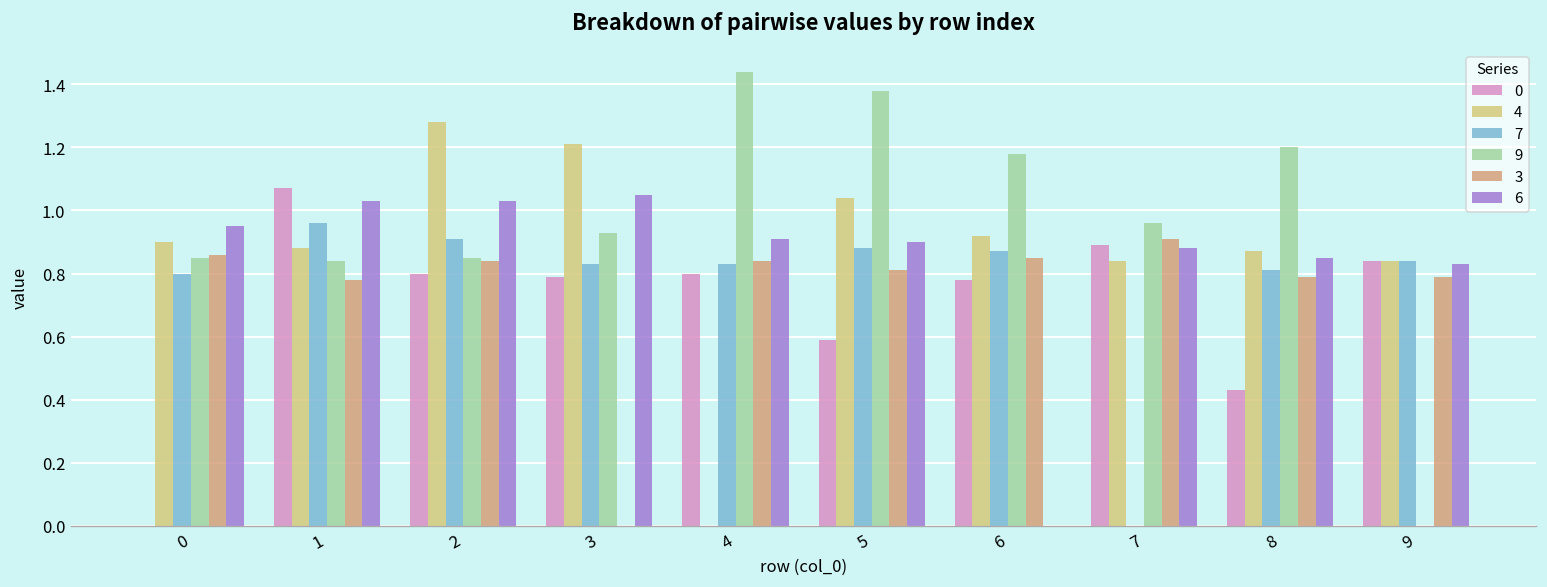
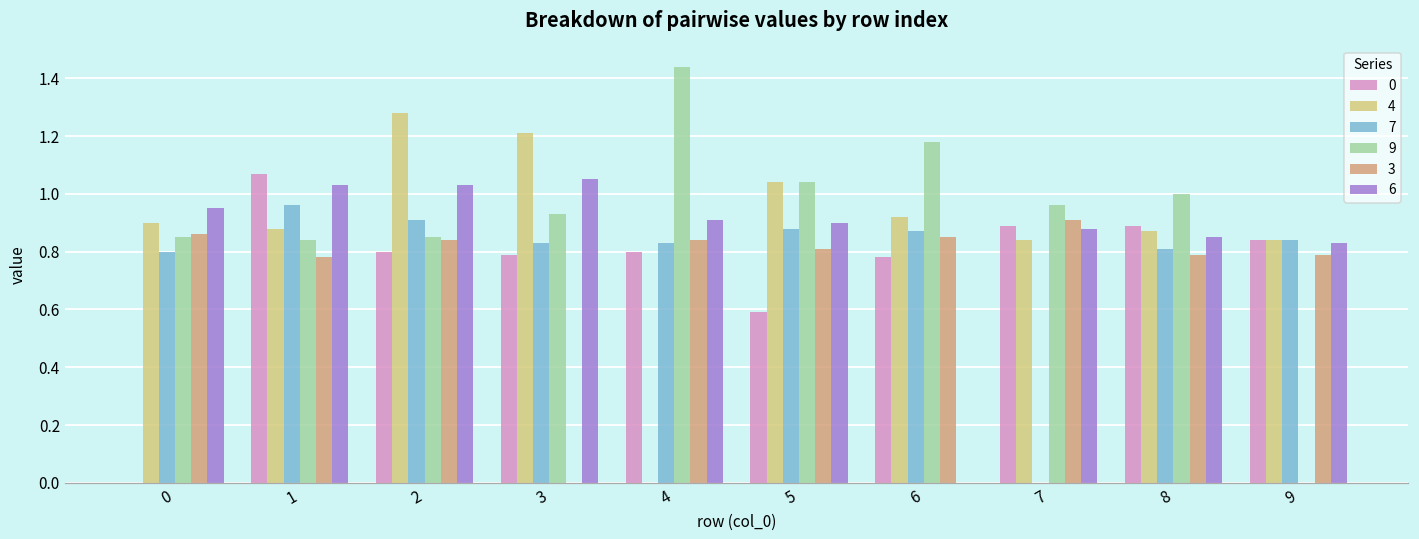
  {
    "0": {
      "0": 0.00,
      "1": 1.07,
      "2": 0.80,
      "3": 0.79,
      "4": 0.80,
      "5": 0.59,
      "6": 0.78,
      "7": 0.89,
-     "8": 0.43,
+     "8": 0.89,
      "9": 0.84
    },
    "7": {
      "0": 0.80,
      "1": 0.96,
      "2": 0.91,
      "3": 0.83,
      "4": 0.83,
      "5": 0.88,
      "6": 0.87,
      "7": 0.00,
      "8": 0.81,
      "9": 0.84
    },
    "9": {
      "0": 0.85,
      "1": 0.84,
      "2": 0.85,
      "3": 0.93,
      "4": 1.44,
-     "5": 1.38,
+     "5": 1.04,
      "6": 1.18,
      "7": 0.96,
-     "8": 1.2,
+     "8": 1.0,
      "9": 0.00
    },
    "6": {
      "0": 0.95,
      "1": 1.03,
      "2": 1.03,
      "3": 1.05,
      "4": 0.91,
      "5": 0.90,
      "6": 0.00,
      "7": 0.88,
      "8": 0.85,
      "9": 0.83
    }
  }
